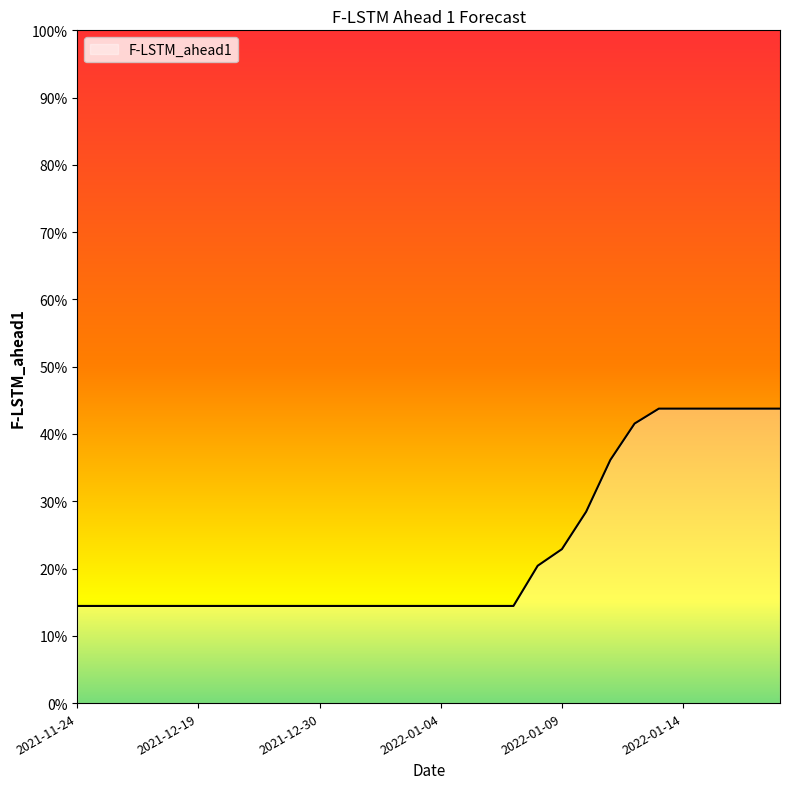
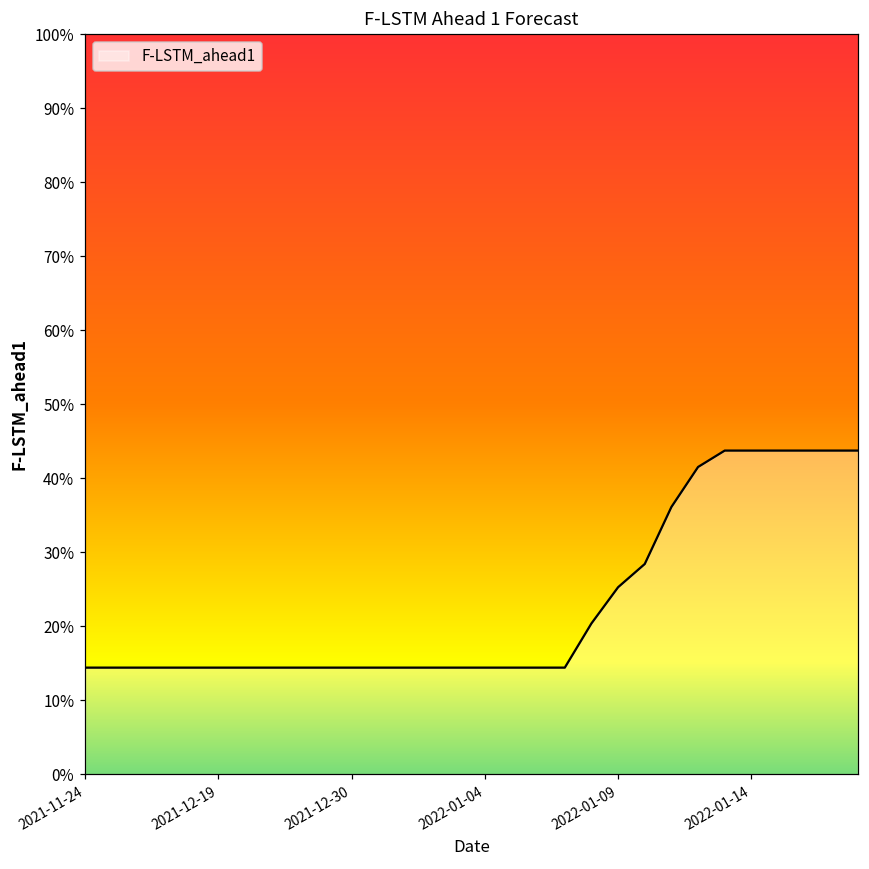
  {
    "2021-11-24": "14%",
    "2021-12-19": "14%",
    "2021-12-30": "14%",
    "2022-01-04": "14%",
-   "2022-01-09": "23%",
+   "2022-01-09": "25%",
    "2022-01-14": "44%"
  }
